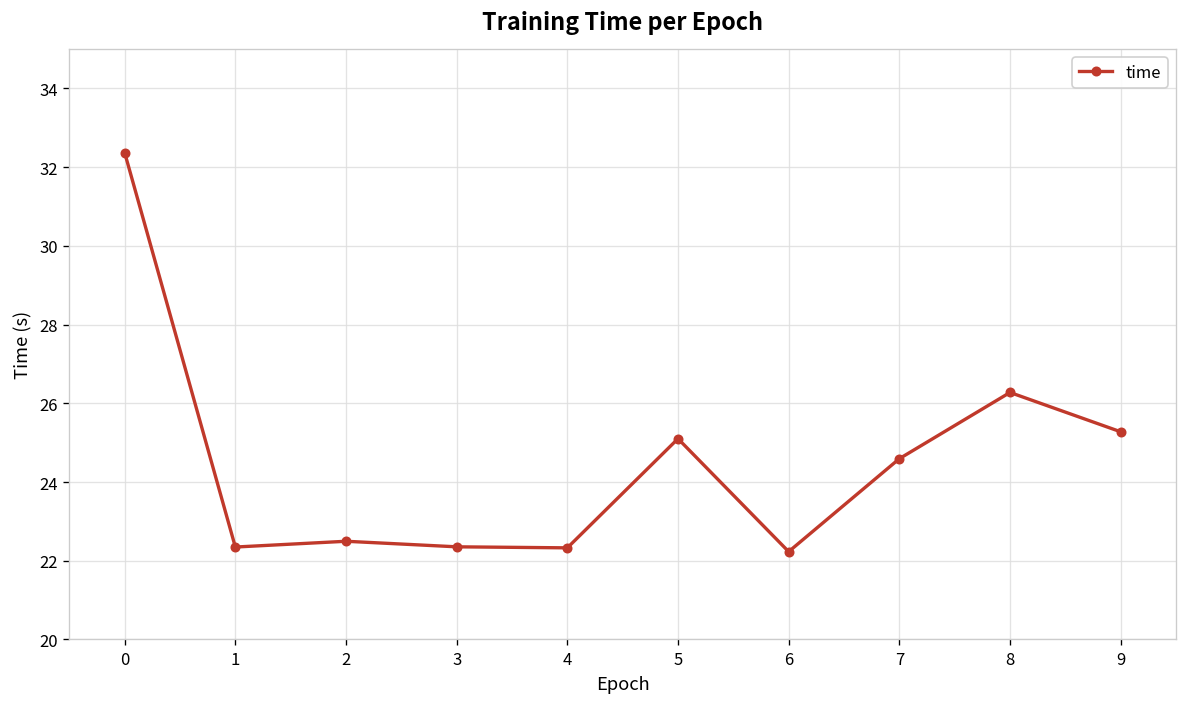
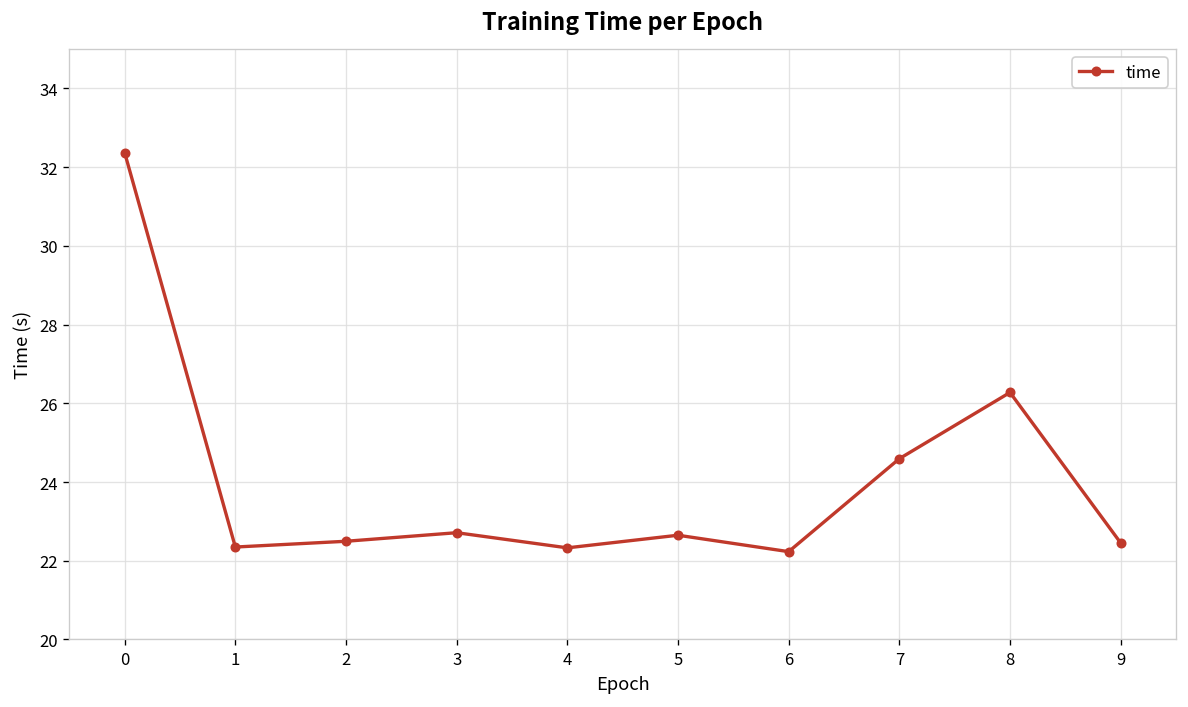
  {
    "0": 32.4,
    "1": 22.3,
    "2": 22.5,
-   "3": 22.4,
+   "3": 22.7,
    "4": 22.3,
-   "5": 25.1,
+   "5": 22.6,
    "6": 22.2,
    "7": 24.6,
    "8": 26.3,
-   "9": 25.3
+   "9": 22.5
  }
